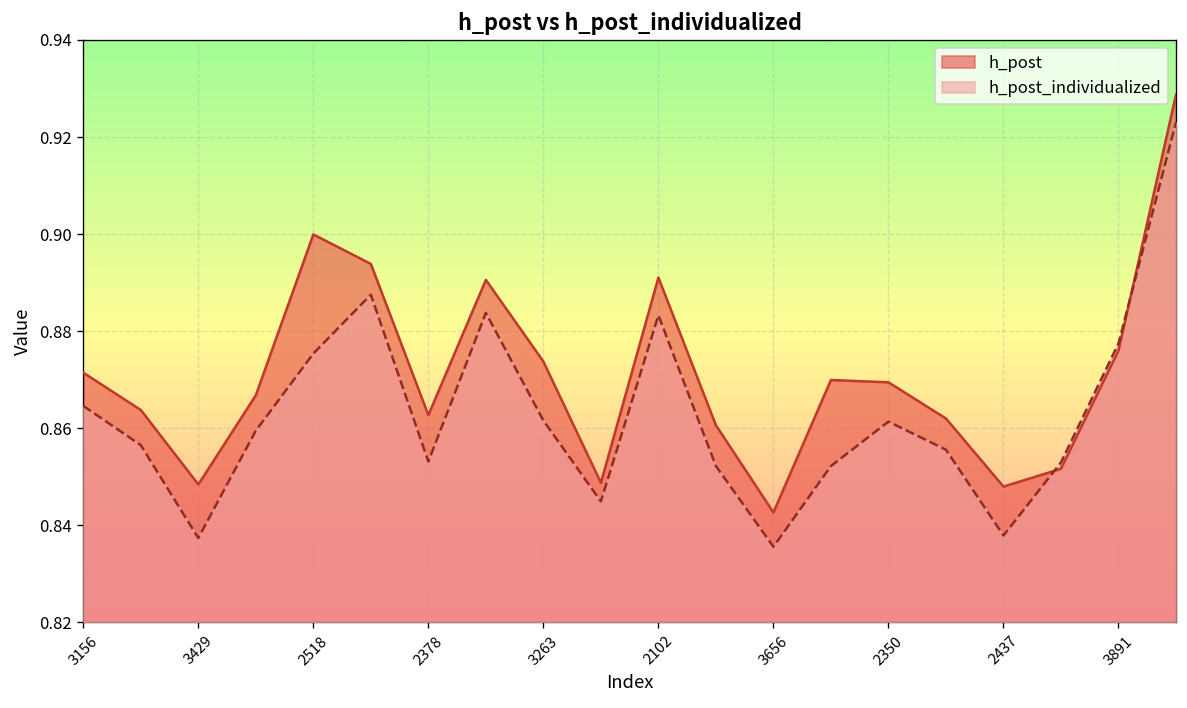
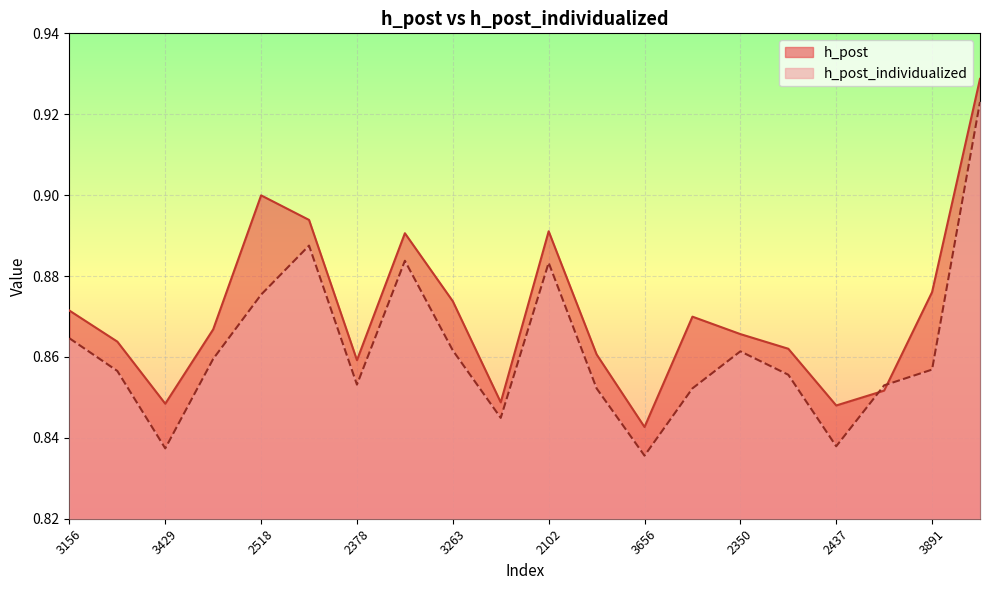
  {
    "h_post": {
      "3156": 0.871,
      "3429": 0.848,
      "2518": 0.900,
-     "2378": 0.863,
+     "2378": 0.859,
      "3263": 0.874,
      "2102": 0.891,
      "3656": 0.843,
-     "2350": 0.869,
+     "2350": 0.866,
      "2437": 0.848,
      "3891": 0.876
    },
    "h_post_individualized": {
      "3156": 0.865,
      "3429": 0.837,
      "2518": 0.875,
      "2378": 0.853,
      "3263": 0.862,
      "2102": 0.883,
      "3656": 0.836,
      "2350": 0.861,
      "2437": 0.838,
-     "3891": 0.877
+     "3891": 0.857
    }
  }
